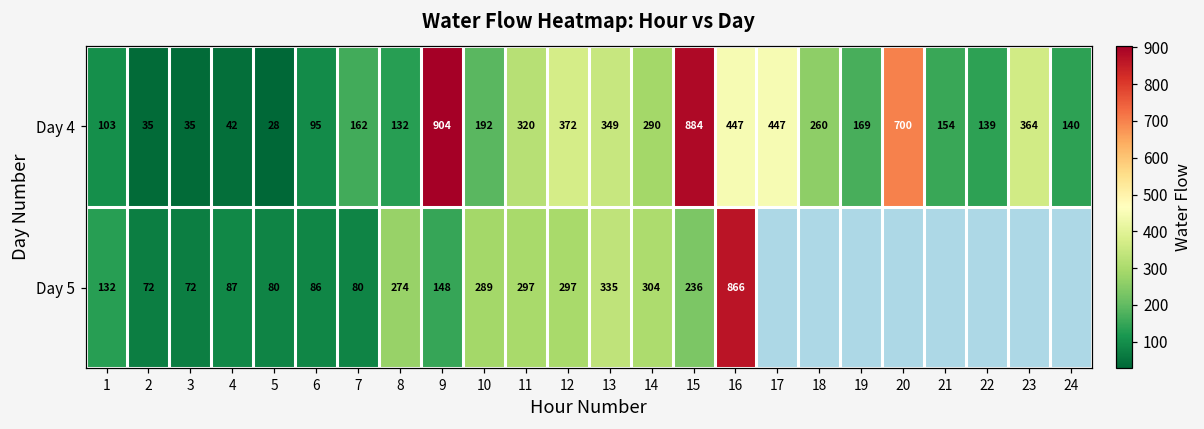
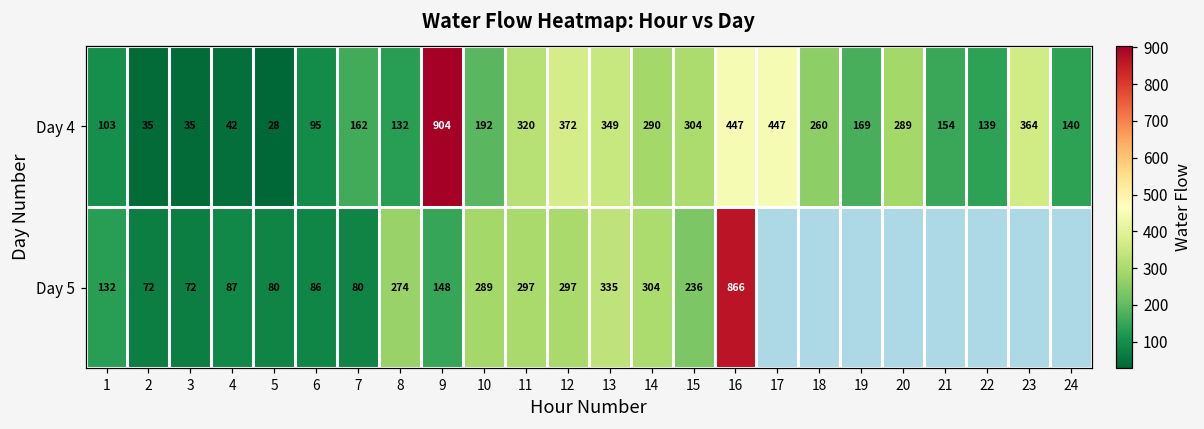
  {
    "Day 4": {
      "1": 103,
      "2": 35,
      "3": 35,
      "4": 42,
      "5": 28,
      "6": 95,
      "7": 162,
      "8": 132,
      "9": 904,
      "10": 192,
      "11": 320,
      "12": 372,
      "13": 349,
      "14": 290,
-     "15": 884,
+     "15": 304,
      "16": 447,
      "17": 447,
      "18": 260,
      "19": 169,
-     "20": 700,
+     "20": 289,
      "21": 154,
      "22": 139,
      "23": 364,
      "24": 140
    },
    "Day 5": {
      "1": 132,
      "2": 72,
      "3": 72,
      "4": 87,
      "5": 80,
      "6": 86,
      "7": 80,
      "8": 274,
      "9": 148,
      "10": 289,
      "11": 297,
      "12": 297,
      "13": 335,
      "14": 304,
      "15": 236,
      "16": 866
    }
  }
